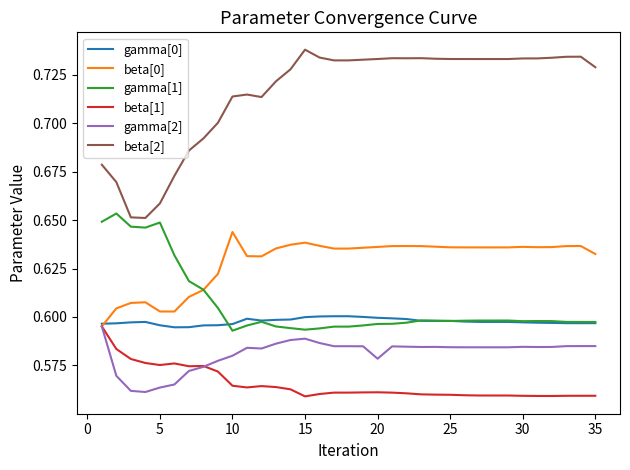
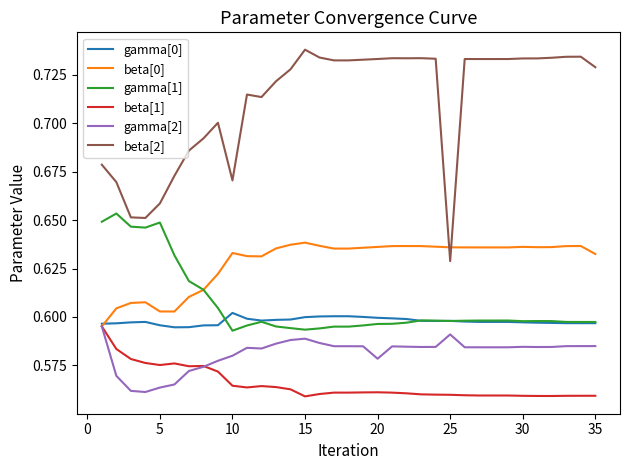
  {
    "gamma[0]": {
      "5": 0.596,
-     "10": 0.596,
+     "10": 0.602,
      "15": 0.600,
      "20": 0.600
    },
    "beta[0]": {
      "5": 0.603,
-     "10": 0.644,
+     "10": 0.633,
      "15": 0.638,
      "20": 0.636,
      "25": 0.636,
      "30": 0.636,
      "35": 0.632
    },
    "gamma[1]": {
      "5": 0.649,
      "10": 0.593,
      "15": 0.593,
      "20": 0.596
    },
    "beta[1]": {
      "5": 0.575,
      "10": 0.565,
      "15": 0.559,
      "20": 0.561,
      "25": 0.560,
      "30": 0.559,
      "35": 0.559
    },
    "gamma[2]": {
      "5": 0.564,
      "10": 0.580,
      "15": 0.589,
      "20": 0.578,
-     "25": 0.584,
+     "25": 0.591,
      "30": 0.585,
      "35": 0.585
    },
    "beta[2]": {
      "5": 0.659,
-     "10": 0.714,
+     "10": 0.670,
      "15": 0.738,
      "20": 0.733,
-     "25": 0.733,
+     "25": 0.629,
      "30": 0.733,
      "35": 0.729
    }
  }
